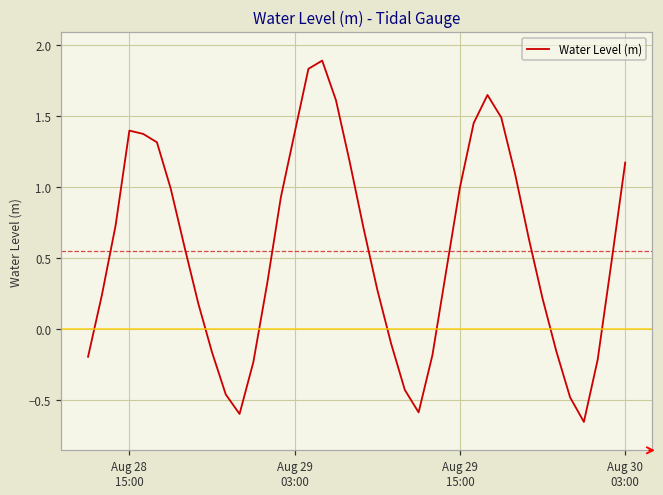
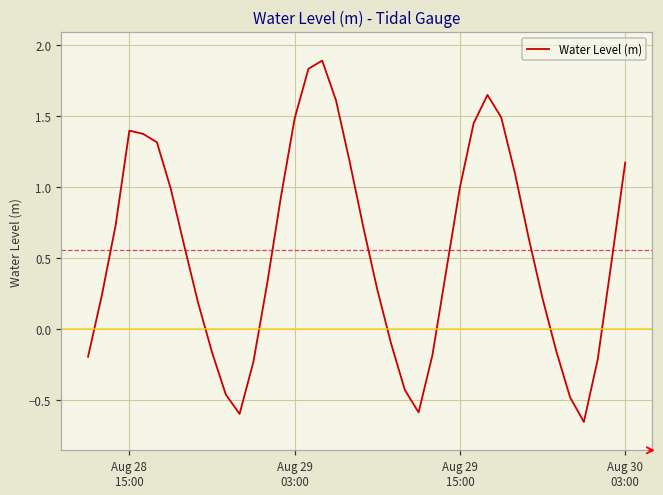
  {
    "Aug 28 15:00": 1.40,
-   "Aug 29 03:00": 1.38,
+   "Aug 29 03:00": 1.48,
    "Aug 29 15:00": 1.00,
    "Aug 30 03:00": 1.17
  }
